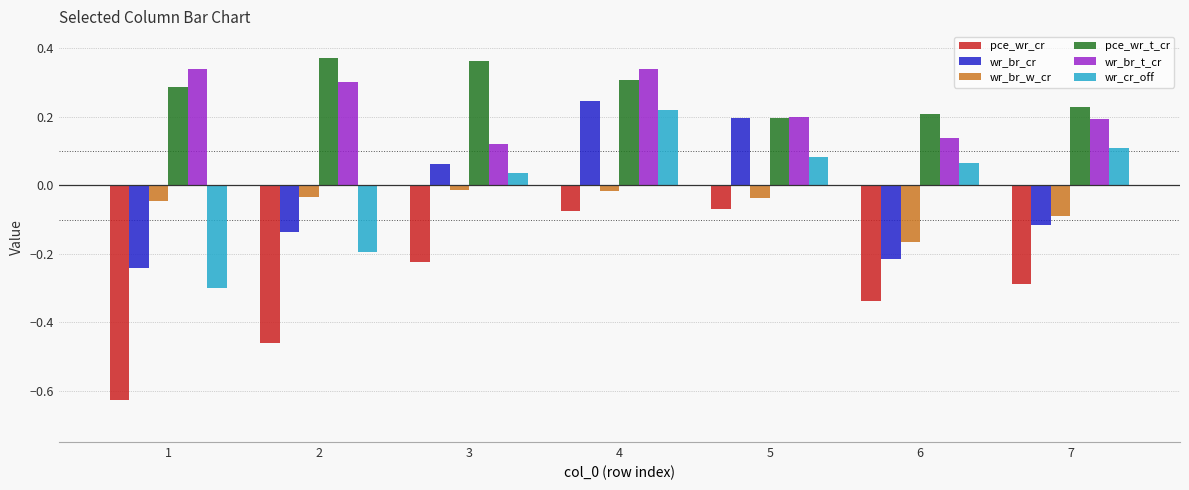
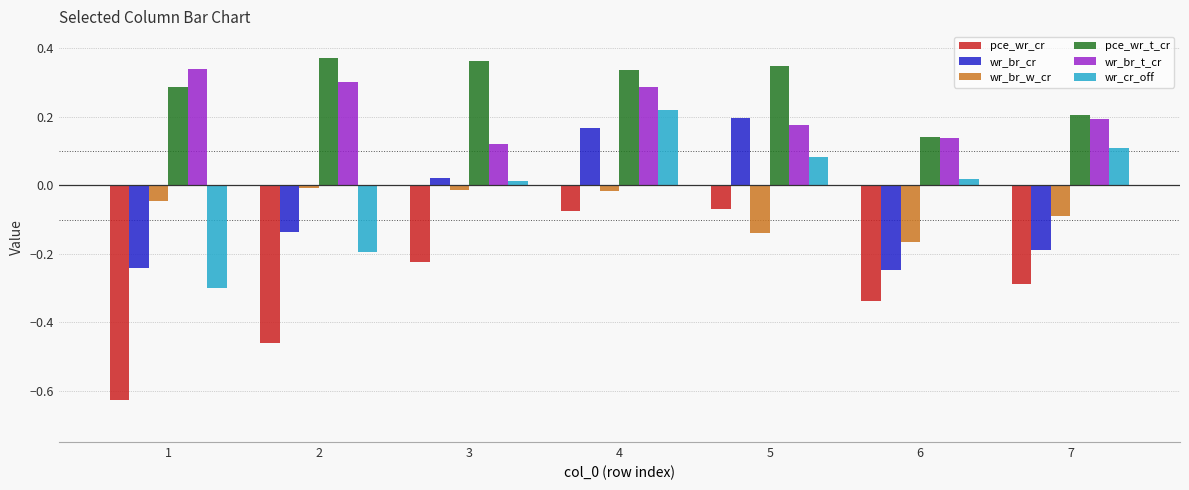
  {
    "pce_wr_cr": {
      "1": -0.63,
      "2": -0.46,
      "3": -0.22,
      "4": -0.07,
      "5": -0.07,
      "6": -0.34,
      "7": -0.29
    },
    "wr_br_cr": {
      "1": -0.24,
      "2": -0.14,
-     "3": 0.06,
-     "4": 0.25,
+     "3": 0.02,
+     "4": 0.17,
      "5": 0.20,
-     "6": -0.22,
-     "7": -0.12
+     "6": -0.25,
+     "7": -0.19
    },
    "wr_br_w_cr": {
      "1": -0.05,
-     "2": -0.03,
+     "2": -0.01,
      "3": -0.01,
      "4": -0.02,
-     "5": -0.04,
+     "5": -0.14,
      "6": -0.17,
      "7": -0.09
    },
    "pce_wr_t_cr": {
      "1": 0.29,
      "2": 0.37,
      "3": 0.36,
-     "4": 0.31,
-     "5": 0.20,
-     "6": 0.21,
-     "7": 0.23
+     "4": 0.34,
+     "5": 0.35,
+     "6": 0.14,
+     "7": 0.20
    },
    "wr_br_t_cr": {
      "1": 0.34,
      "2": 0.30,
      "3": 0.12,
-     "4": 0.34,
-     "5": 0.20,
+     "4": 0.29,
+     "5": 0.18,
      "6": 0.14,
      "7": 0.19
    },
    "wr_cr_off": {
      "1": -0.30,
      "2": -0.19,
-     "3": 0.04,
+     "3": 0.01,
      "4": 0.22,
      "5": 0.08,
-     "6": 0.06,
+     "6": 0.02,
      "7": 0.11
    }
  }
